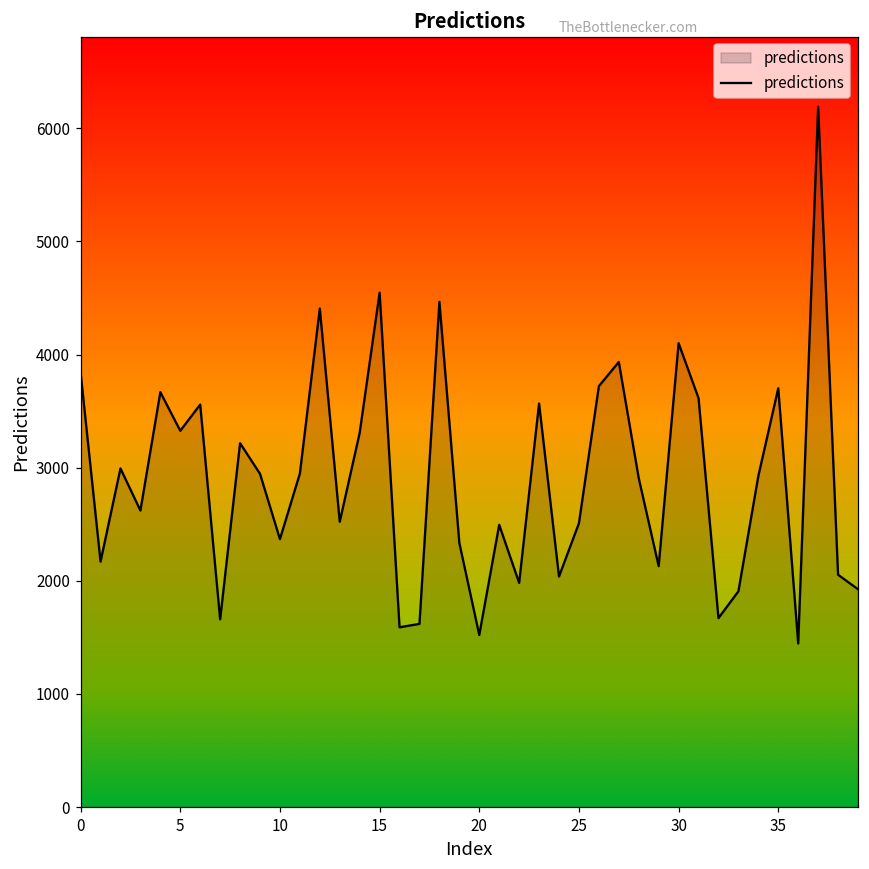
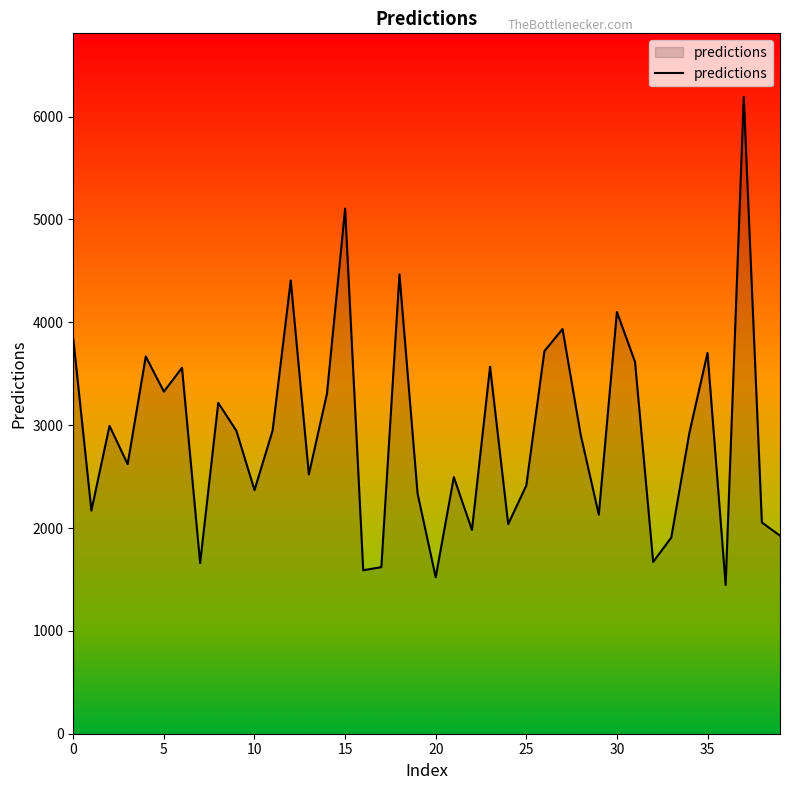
  {
    "0": 3840,
    "5": 3330,
    "10": 2370,
-   "15": 4550,
+   "15": 5110,
    "20": 1520,
-   "25": 2510,
+   "25": 2410,
    "30": 4100,
    "35": 3700
  }
